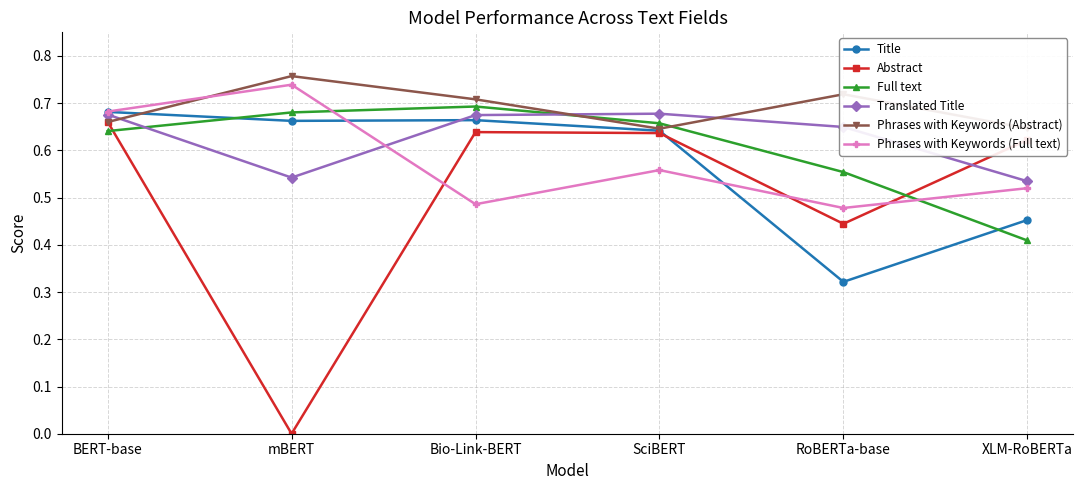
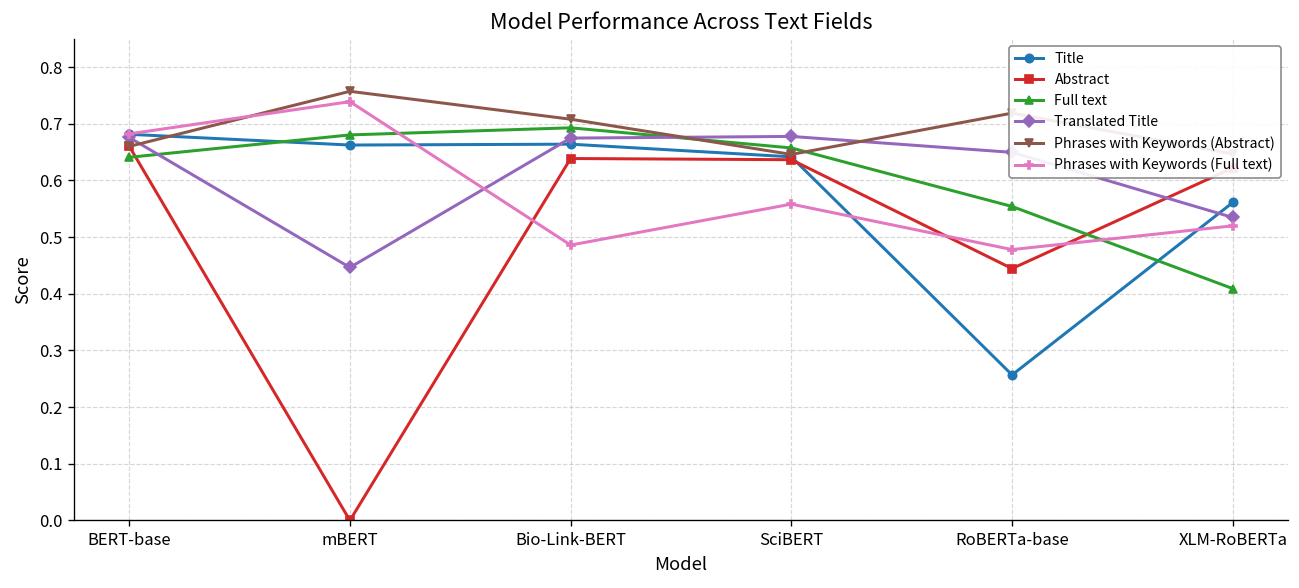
  {
    "Title": {
      "mBERT": 0.66,
      "Bio-Link-BERT": 0.66,
-     "RoBERTa-base": 0.32,
-     "XLM-RoBERTa": 0.45
+     "RoBERTa-base": 0.26,
+     "XLM-RoBERTa": 0.56
    },
    "Abstract": {
      "mBERT": 0.00,
      "Bio-Link-BERT": 0.64,
      "RoBERTa-base": 0.44
    },
    "Full text": {
      "BERT-base": 0.64,
      "mBERT": 0.68,
      "Bio-Link-BERT": 0.69,
      "SciBERT": 0.66,
      "RoBERTa-base": 0.55,
      "XLM-RoBERTa": 0.41
    },
    "Translated Title": {
      "BERT-base": 0.68,
-     "mBERT": 0.54,
+     "mBERT": 0.45,
      "Bio-Link-BERT": 0.67,
      "SciBERT": 0.68,
      "XLM-RoBERTa": 0.53
    },
    "Phrases with Keywords (Abstract)": {
      "mBERT": 0.76,
      "Bio-Link-BERT": 0.71
    },
    "Phrases with Keywords (Full text)": {
      "mBERT": 0.74,
      "Bio-Link-BERT": 0.49,
      "SciBERT": 0.56,
      "RoBERTa-base": 0.48,
      "XLM-RoBERTa": 0.52
    }
  }
